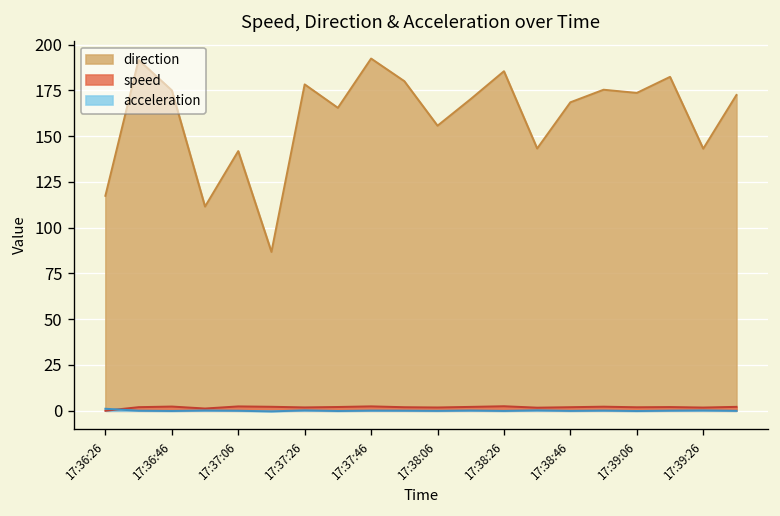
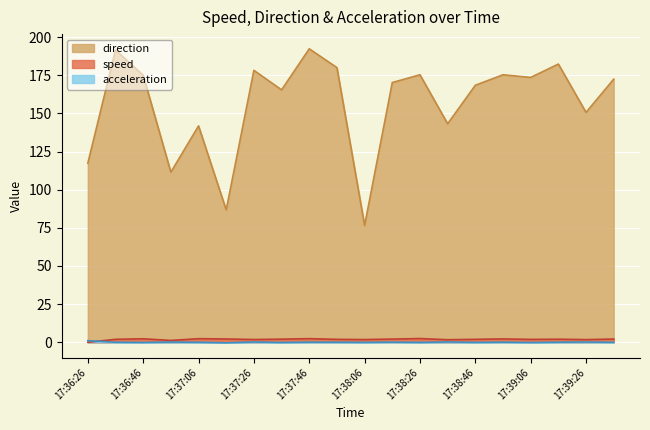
  {
    "direction": {
      "17:36:26": 117,
      "17:37:06": 142,
      "17:37:26": 178,
      "17:37:46": 192,
-     "17:38:06": 156,
-     "17:38:26": 185,
+     "17:38:06": 77,
+     "17:38:26": 175,
      "17:38:46": 168,
      "17:39:06": 174,
-     "17:39:26": 143
+     "17:39:26": 151
    },
    "speed": {
      "17:36:46": 2,
      "17:37:06": 2,
      "17:37:46": 2,
      "17:38:06": 2,
      "17:38:26": 2,
      "17:38:46": 2,
      "17:39:06": 2
    }
  }
